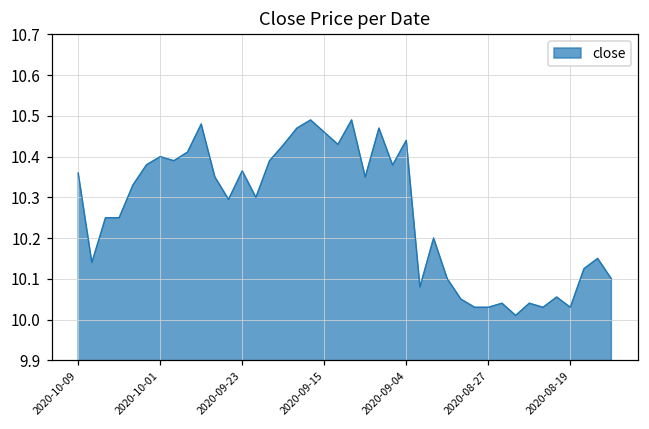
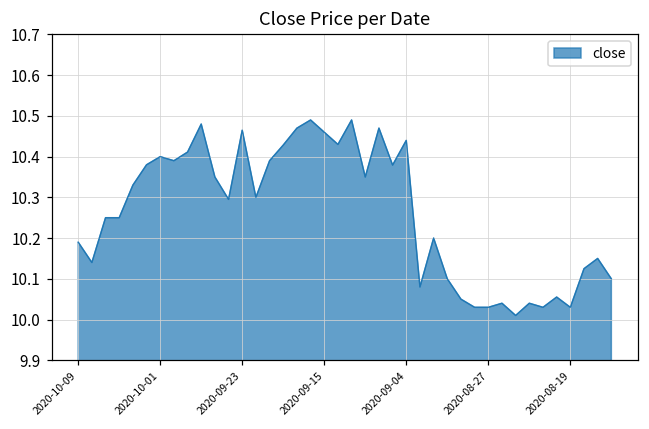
  {
-   "2020-10-09": 10.36,
+   "2020-10-09": 10.19,
    "2020-10-01": 10.40,
-   "2020-09-23": 10.37,
+   "2020-09-23": 10.47,
    "2020-09-15": 10.46,
    "2020-09-04": 10.44,
    "2020-08-27": 10.03,
    "2020-08-19": 10.03
  }
